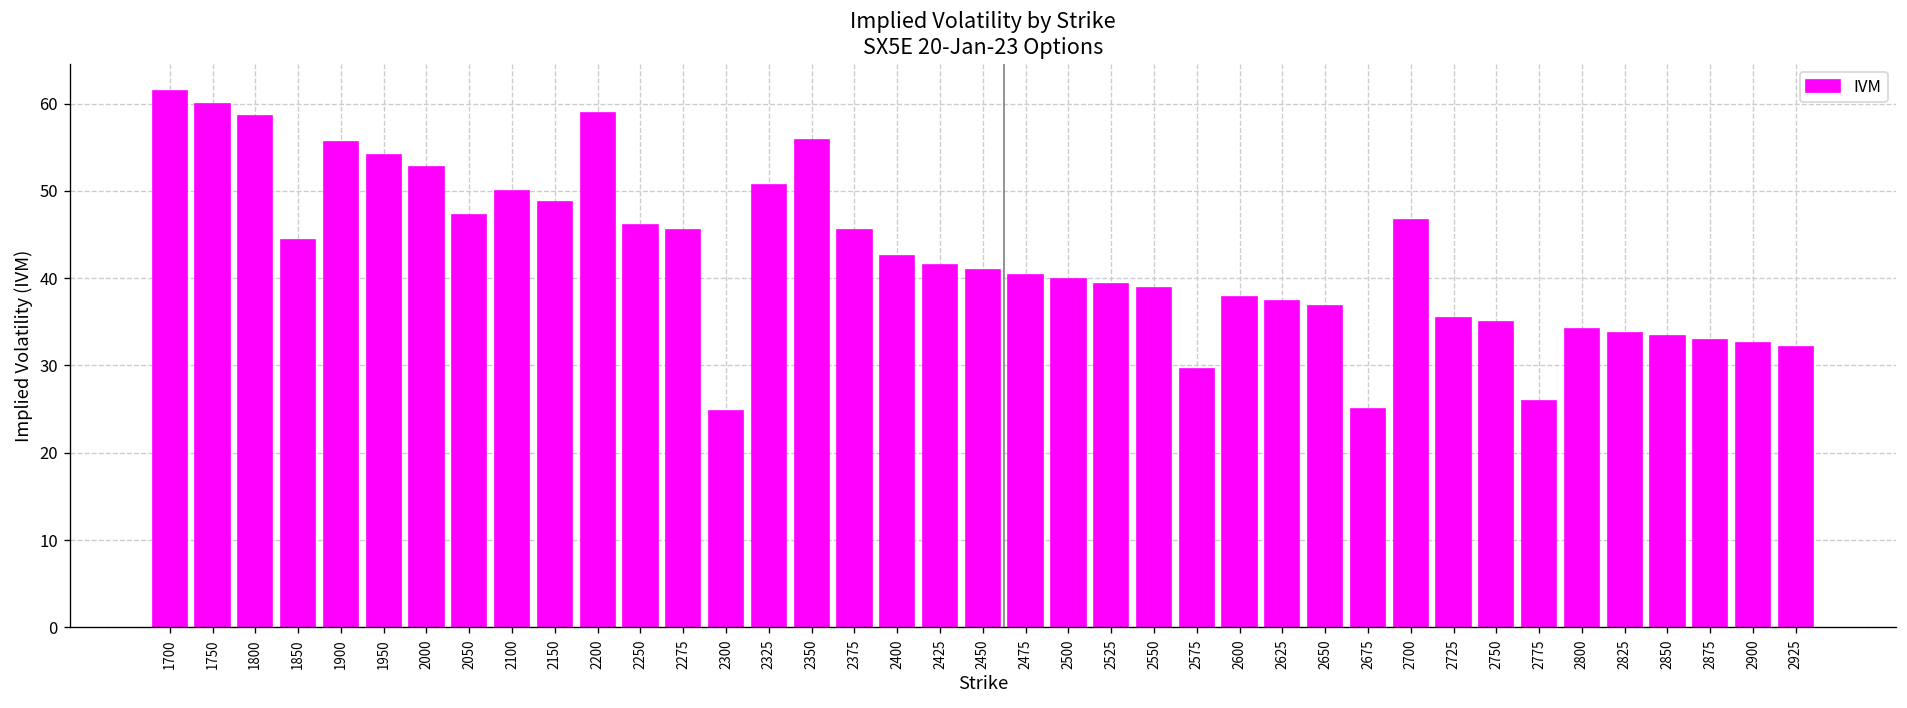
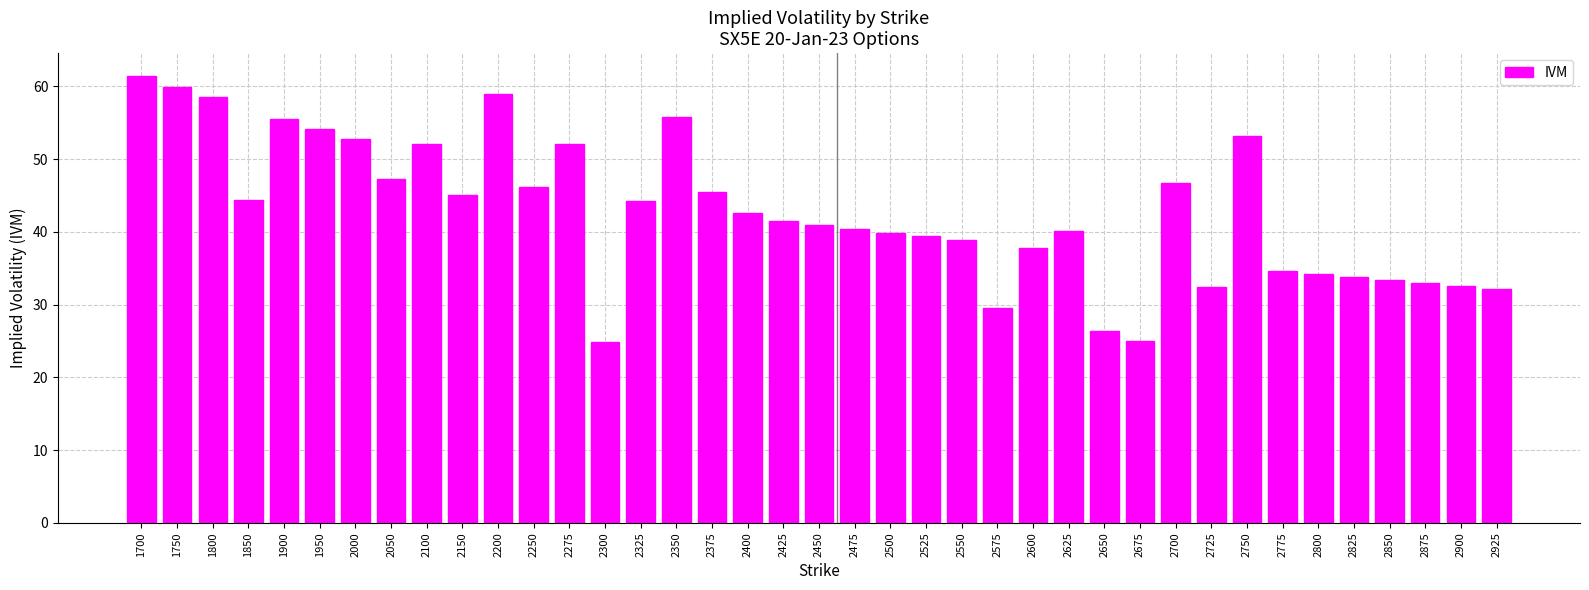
  {
    "1700": 61,
    "1750": 60,
    "1800": 59,
    "1850": 44,
    "1900": 56,
    "1950": 54,
    "2000": 53,
    "2050": 47,
-   "2100": 50,
-   "2150": 49,
+   "2100": 52,
+   "2150": 45,
    "2200": 59,
    "2250": 46,
-   "2275": 46,
+   "2275": 52,
    "2300": 25,
-   "2325": 51,
+   "2325": 44,
    "2350": 56,
    "2375": 45,
    "2400": 43,
    "2425": 41,
    "2450": 41,
    "2475": 40,
    "2500": 40,
    "2525": 39,
    "2550": 39,
    "2575": 30,
    "2600": 38,
-   "2625": 37,
-   "2650": 37,
+   "2625": 40,
+   "2650": 26,
    "2675": 25,
    "2700": 47,
-   "2725": 35,
-   "2750": 35,
-   "2775": 26,
+   "2725": 32,
+   "2750": 53,
+   "2775": 35,
    "2800": 34,
    "2825": 34,
    "2850": 33,
    "2875": 33,
    "2900": 33,
    "2925": 32
  }
